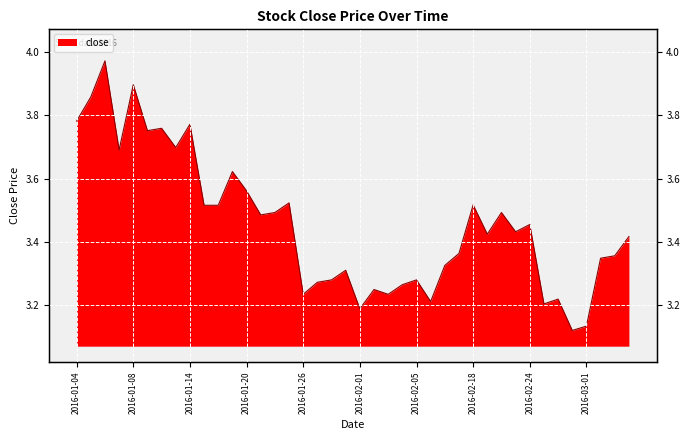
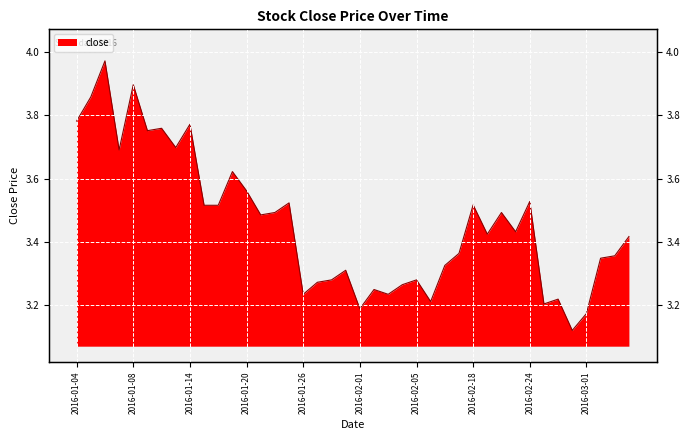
  {
    "2016-01-04": 3.78,
    "2016-01-08": 3.90,
    "2016-01-14": 3.77,
    "2016-01-20": 3.56,
    "2016-01-26": 3.23,
    "2016-02-01": 3.19,
    "2016-02-05": 3.28,
    "2016-02-18": 3.52,
-   "2016-02-24": 3.45,
-   "2016-03-01": 3.13
+   "2016-02-24": 3.53,
+   "2016-03-01": 3.17
  }
